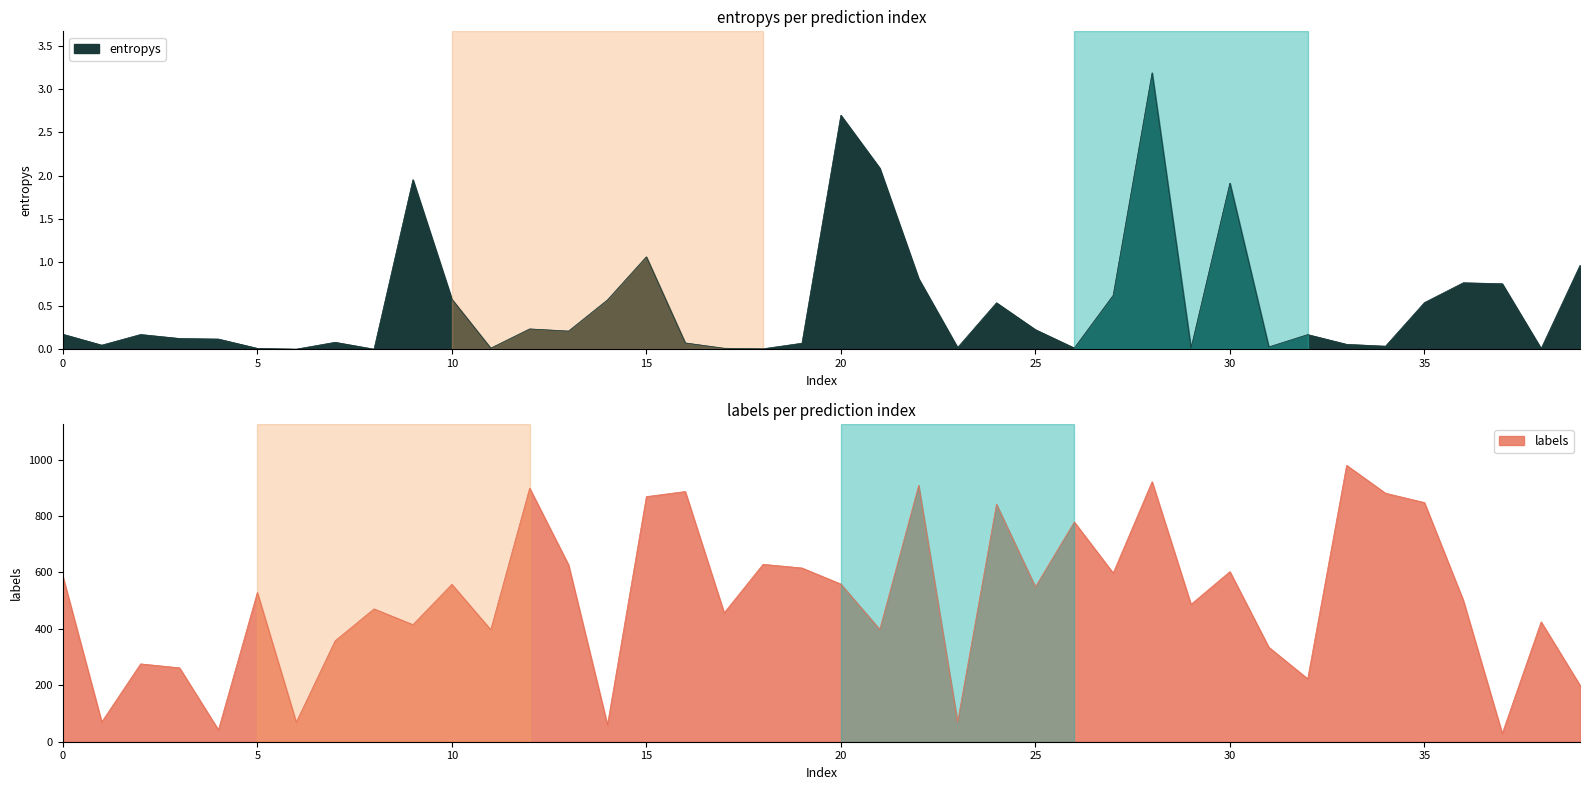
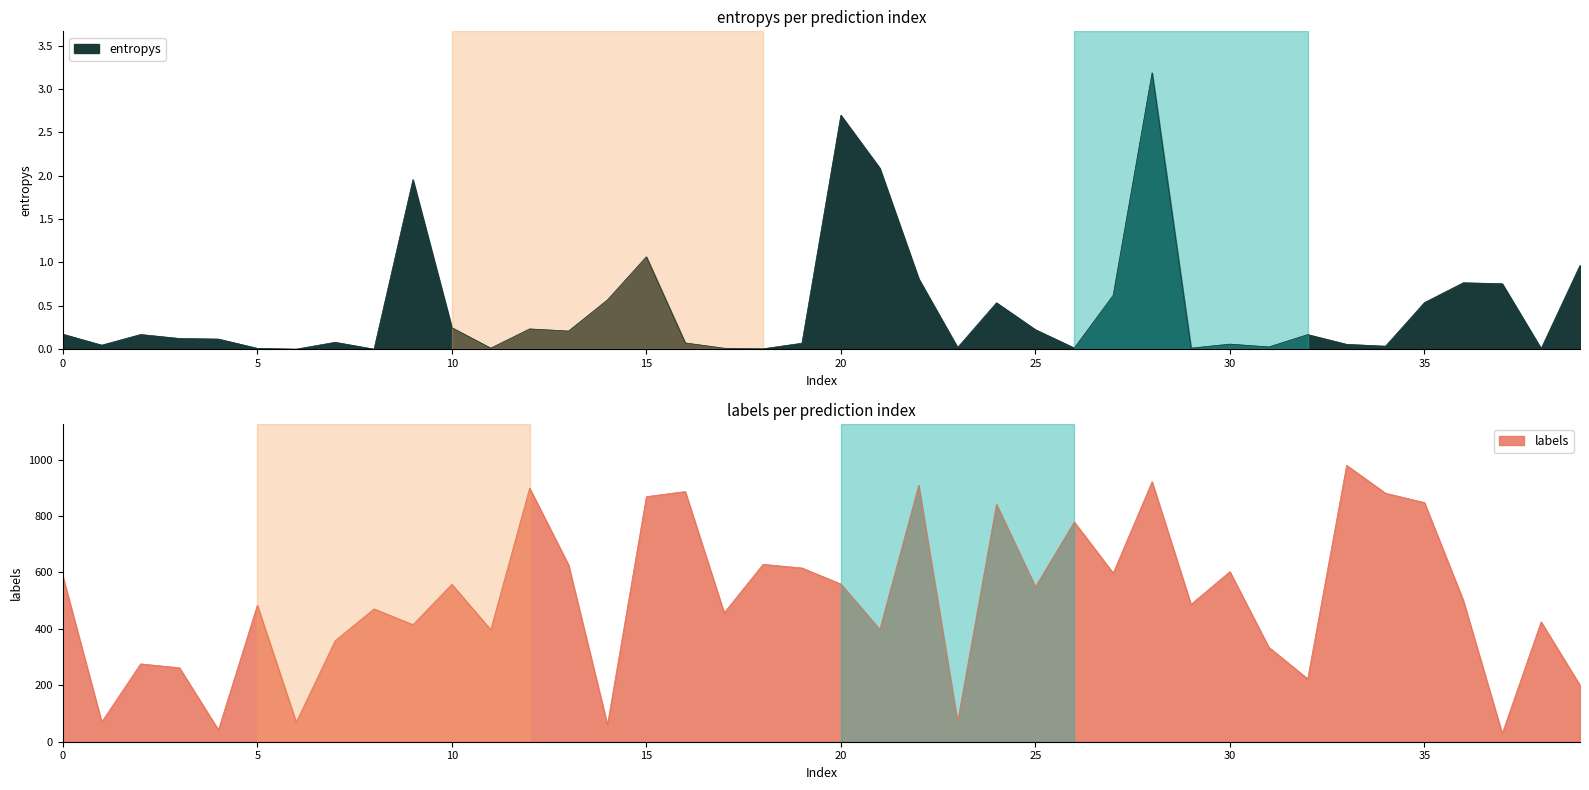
  {
    "entropys per prediction index": {
      "0": 0.2,
      "5": 0.0,
-     "10": 0.6,
+     "10": 0.2,
      "15": 1.1,
      "20": 2.7,
      "25": 0.2,
-     "30": 1.9,
+     "30": 0.1,
      "35": 0.5
    },
    "labels per prediction index": {
      "0": 590,
-     "5": 530,
+     "5": 480,
      "10": 560,
      "15": 870,
      "20": 560,
      "25": 550,
      "30": 600,
      "35": 850
    }
  }
